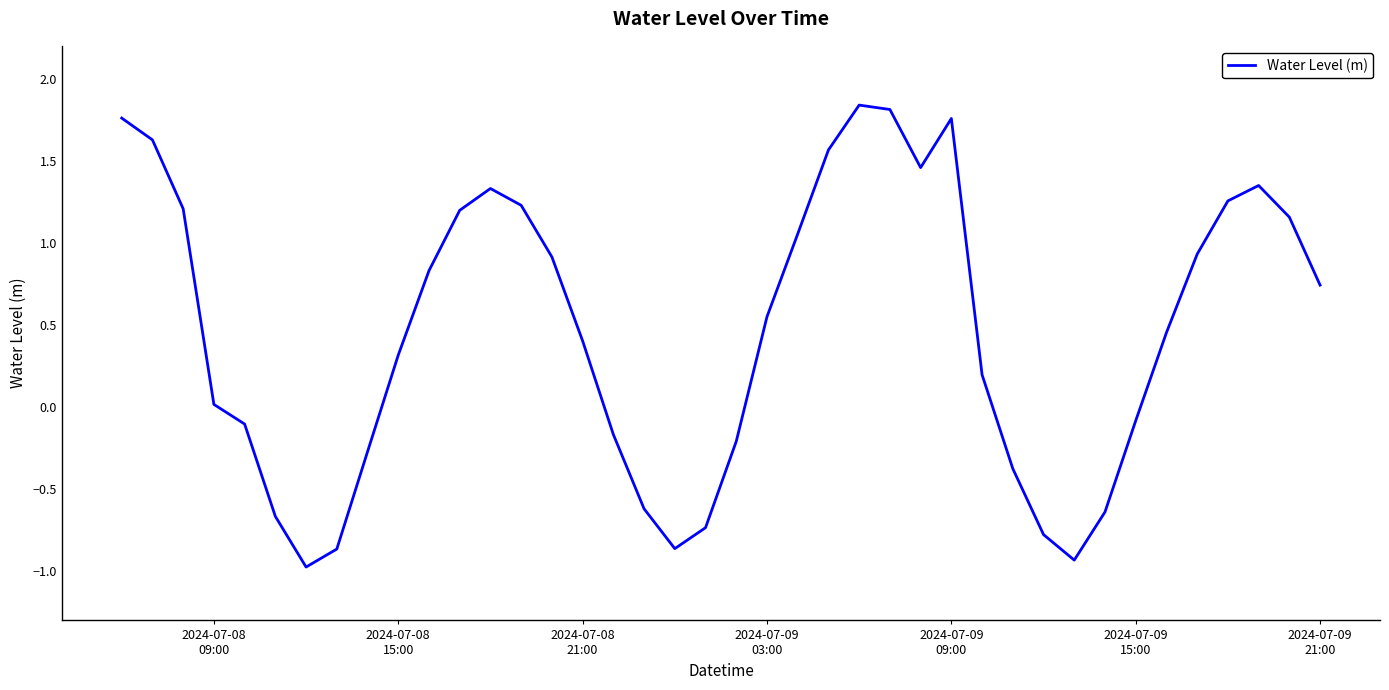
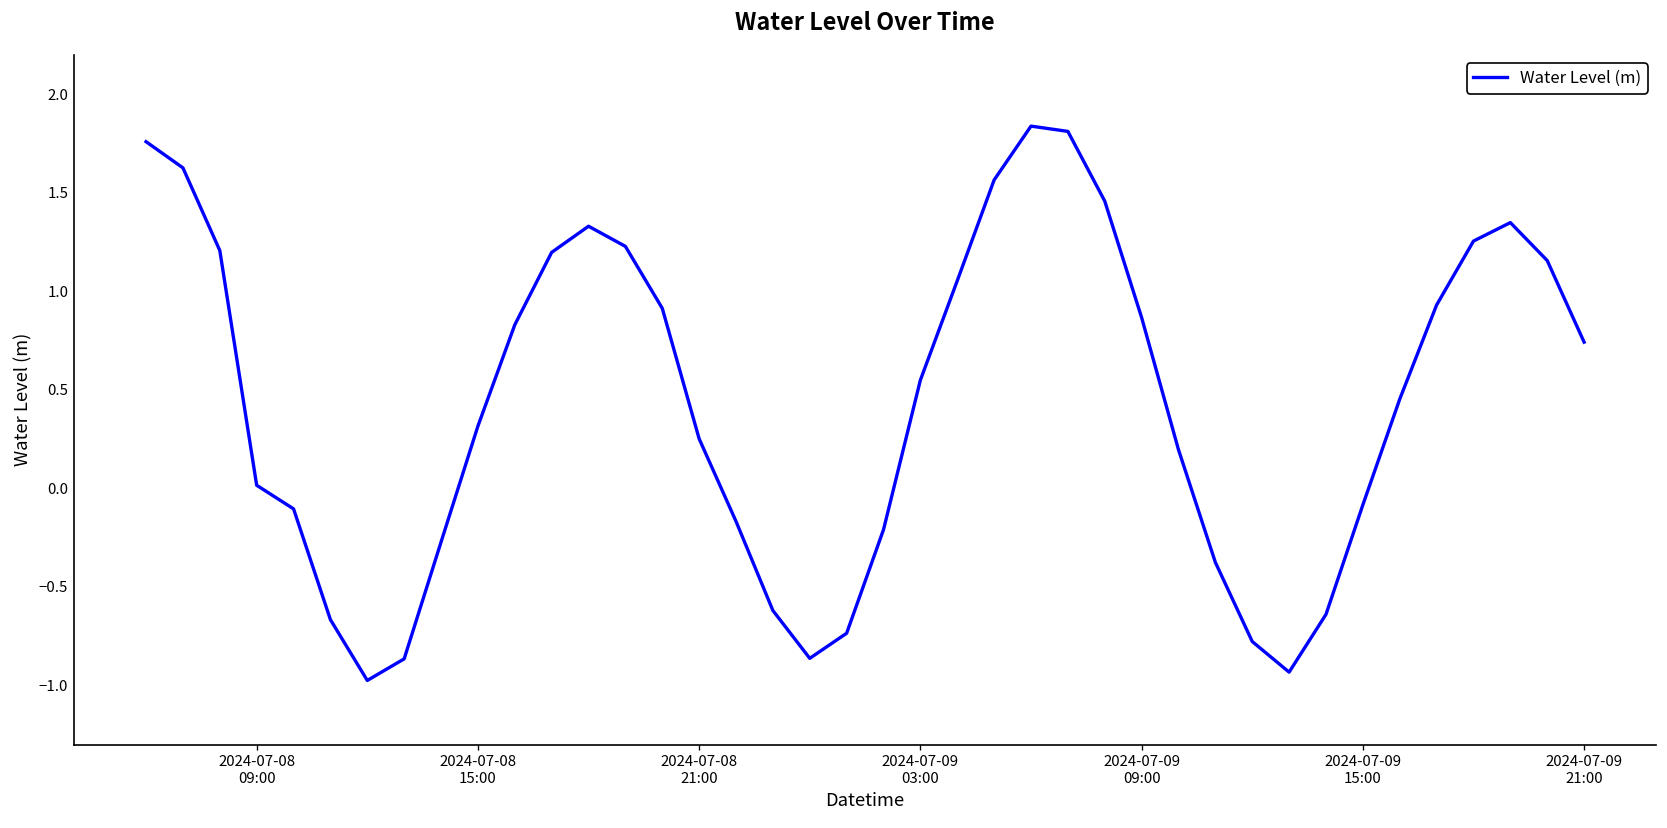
  {
    "2024-07-08 09:00": 0.02,
    "2024-07-08 15:00": 0.32,
-   "2024-07-08 21:00": 0.40,
+   "2024-07-08 21:00": 0.25,
    "2024-07-09 03:00": 0.55,
-   "2024-07-09 09:00": 1.76,
+   "2024-07-09 09:00": 0.87,
    "2024-07-09 15:00": -0.08,
    "2024-07-09 21:00": 0.74
  }
